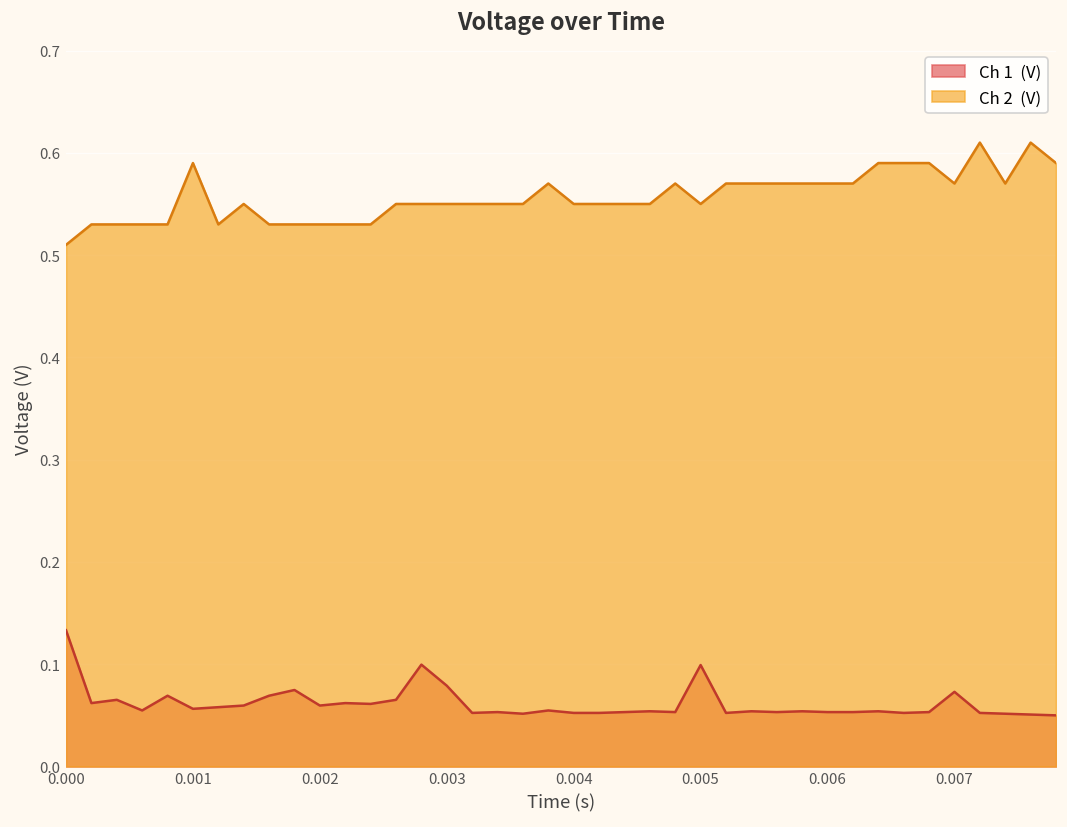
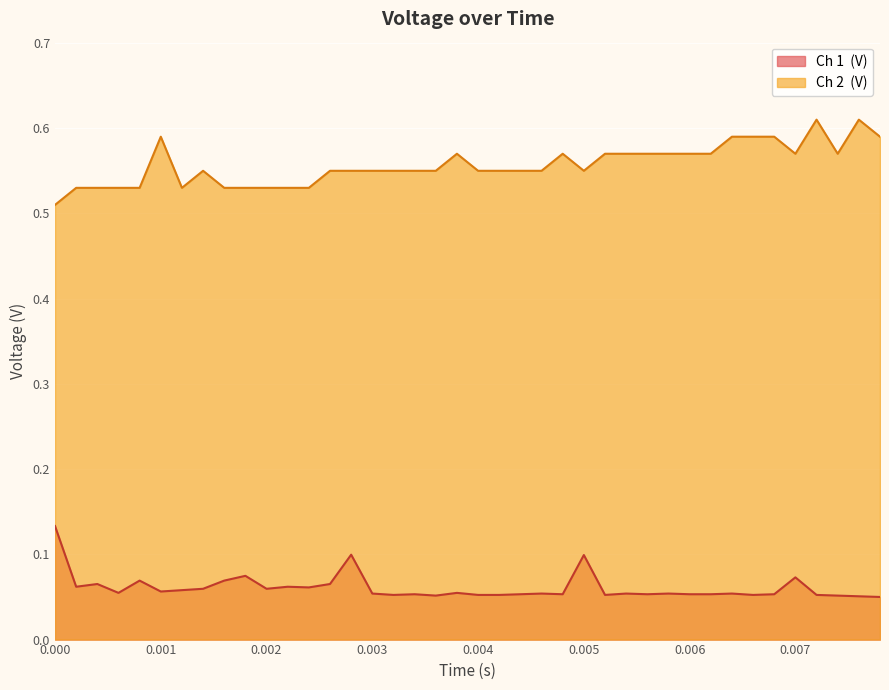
  {
    "Ch 1 (V)": {
      "0.000": 0.13,
      "0.001": 0.06,
      "0.002": 0.06,
-     "0.003": 0.08,
+     "0.003": 0.05,
      "0.004": 0.05,
      "0.005": 0.10,
      "0.006": 0.05,
      "0.007": 0.07
    },
    "Ch 2 (V)": {
      "0.000": 0.51,
      "0.001": 0.59,
      "0.002": 0.53,
      "0.003": 0.55,
      "0.004": 0.55,
      "0.005": 0.55,
      "0.006": 0.57,
      "0.007": 0.57
    }
  }
